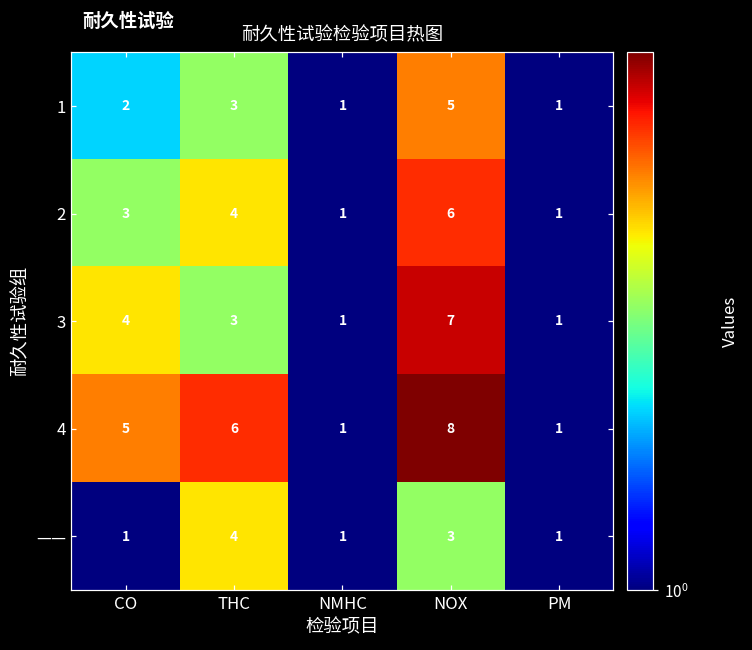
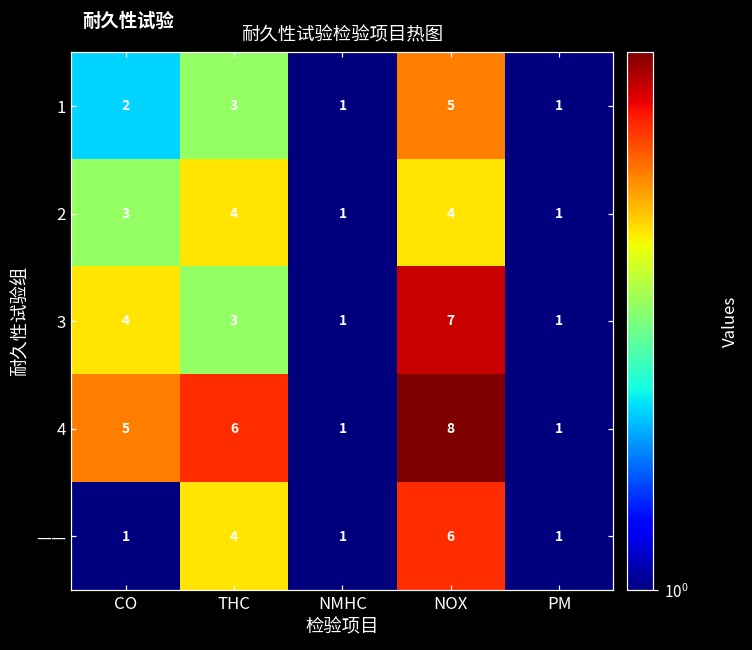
  {
    "1": {
      "CO": 2,
      "THC": 3,
      "NMHC": 1,
      "NOX": 5,
      "PM": 1
    },
    "2": {
      "CO": 3,
      "THC": 4,
      "NMHC": 1,
-     "NOX": 6,
+     "NOX": 4,
      "PM": 1
    },
    "3": {
      "CO": 4,
      "THC": 3,
      "NMHC": 1,
      "NOX": 7,
      "PM": 1
    },
    "4": {
      "CO": 5,
      "THC": 6,
      "NMHC": 1,
      "NOX": 8,
      "PM": 1
    },
    "——": {
      "CO": 1,
      "THC": 4,
      "NMHC": 1,
-     "NOX": 3,
+     "NOX": 6,
      "PM": 1
    }
  }
